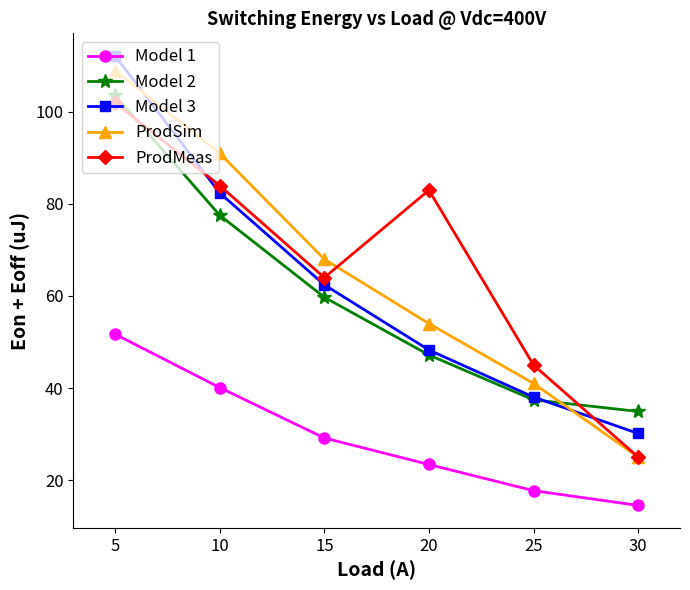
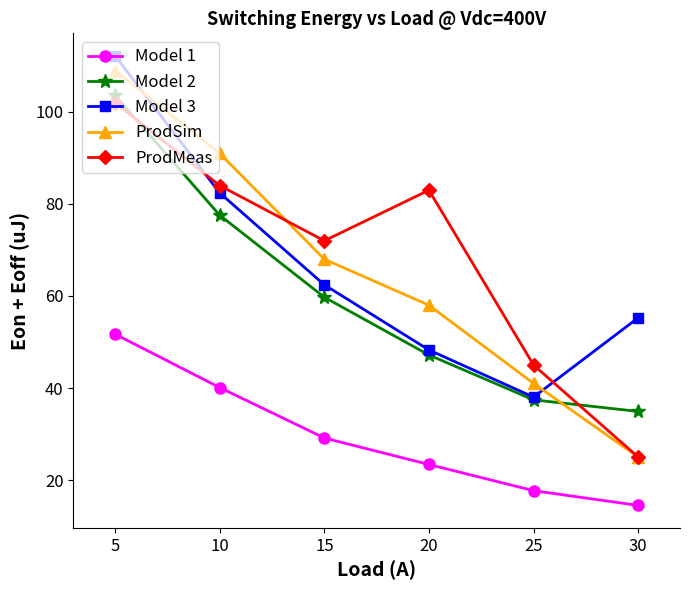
  {
    "Model 1": {
      "5": 52,
      "10": 40,
      "15": 29,
      "20": 23,
      "25": 18,
      "30": 14
    },
    "Model 2": {
      "10": 78,
      "15": 60,
      "20": 47,
      "25": 37,
      "30": 35
    },
    "Model 3": {
      "10": 82,
      "15": 62,
      "20": 48,
      "25": 38,
-     "30": 30
+     "30": 55
    },
    "ProdSim": {
      "10": 91,
      "15": 68,
-     "20": 54,
+     "20": 58,
      "25": 41
    },
    "ProdMeas": {
      "10": 84,
-     "15": 64,
+     "15": 72,
      "20": 83,
      "25": 45
    }
  }
